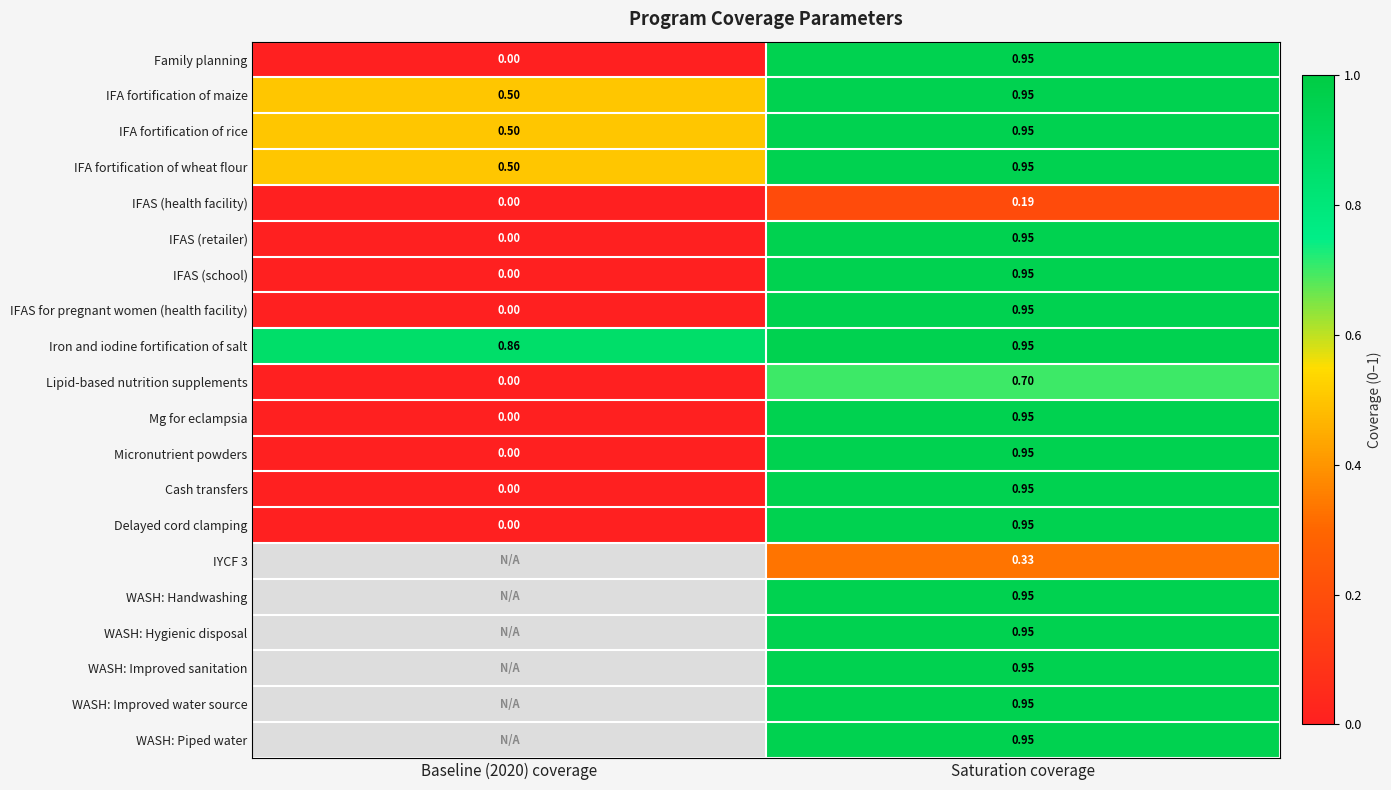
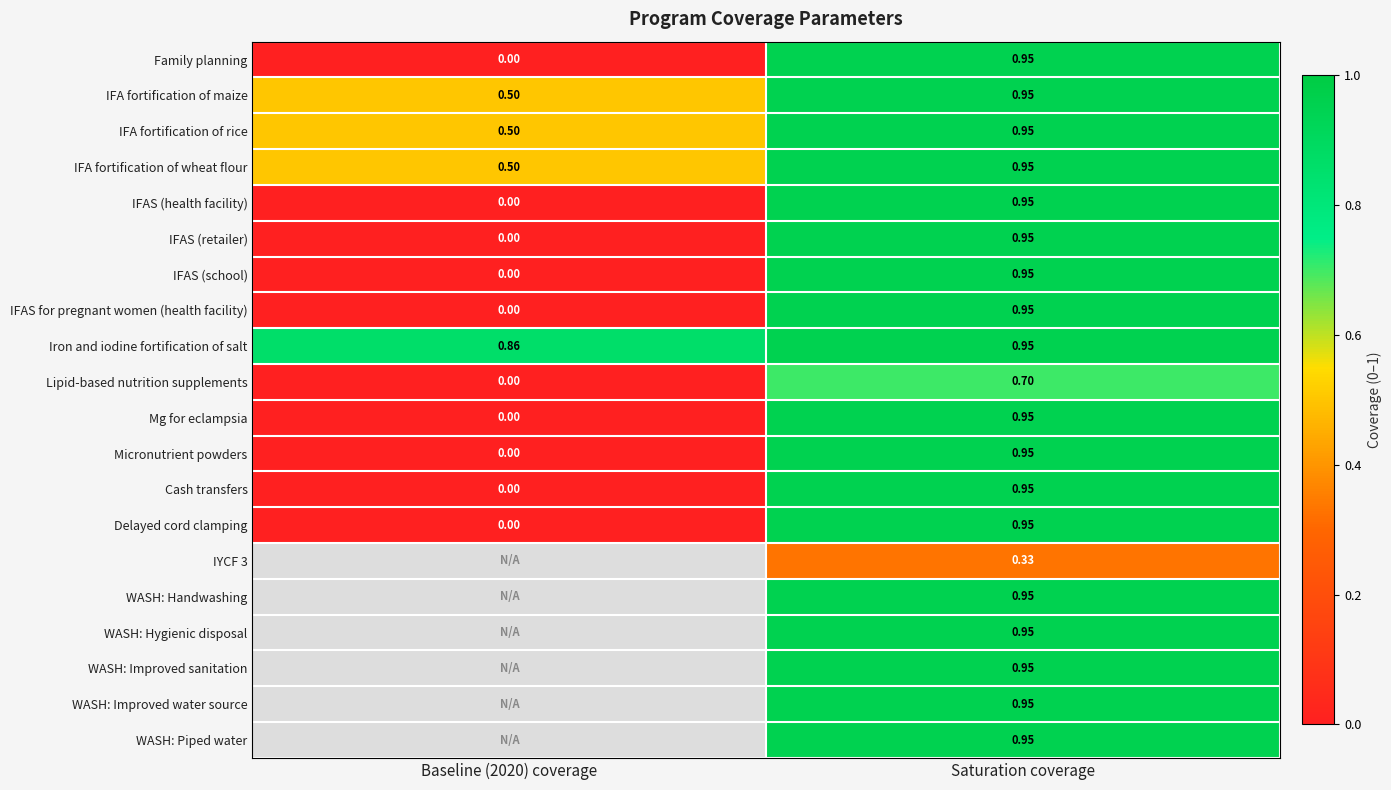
  {
    "Family planning": {
      "Baseline (2020) coverage": 0.00,
      "Saturation coverage": 0.95
    },
    "IFA fortification of maize": {
      "Baseline (2020) coverage": 0.50,
      "Saturation coverage": 0.95
    },
    "IFA fortification of rice": {
      "Baseline (2020) coverage": 0.50,
      "Saturation coverage": 0.95
    },
    "IFA fortification of wheat flour": {
      "Baseline (2020) coverage": 0.50,
      "Saturation coverage": 0.95
    },
    "IFAS (health facility)": {
      "Baseline (2020) coverage": 0.00,
-     "Saturation coverage": 0.19
+     "Saturation coverage": 0.95
    },
    "IFAS (retailer)": {
      "Baseline (2020) coverage": 0.00,
      "Saturation coverage": 0.95
    },
    "IFAS (school)": {
      "Baseline (2020) coverage": 0.00,
      "Saturation coverage": 0.95
    },
    "IFAS for pregnant women (health facility)": {
      "Baseline (2020) coverage": 0.00,
      "Saturation coverage": 0.95
    },
    "Iron and iodine fortification of salt": {
      "Baseline (2020) coverage": 0.86,
      "Saturation coverage": 0.95
    },
    "Lipid-based nutrition supplements": {
      "Baseline (2020) coverage": 0.00,
      "Saturation coverage": 0.70
    },
    "Mg for eclampsia": {
      "Baseline (2020) coverage": 0.00,
      "Saturation coverage": 0.95
    },
    "Micronutrient powders": {
      "Baseline (2020) coverage": 0.00,
      "Saturation coverage": 0.95
    },
    "Cash transfers": {
      "Baseline (2020) coverage": 0.00,
      "Saturation coverage": 0.95
    },
    "Delayed cord clamping": {
      "Baseline (2020) coverage": 0.00,
      "Saturation coverage": 0.95
    },
    "IYCF 3": {
      "Saturation coverage": 0.33
    },
    "WASH: Handwashing": {
      "Saturation coverage": 0.95
    },
    "WASH: Hygienic disposal": {
      "Saturation coverage": 0.95
    },
    "WASH: Improved sanitation": {
      "Saturation coverage": 0.95
    },
    "WASH: Improved water source": {
      "Saturation coverage": 0.95
    },
    "WASH: Piped water": {
      "Saturation coverage": 0.95
    }
  }
